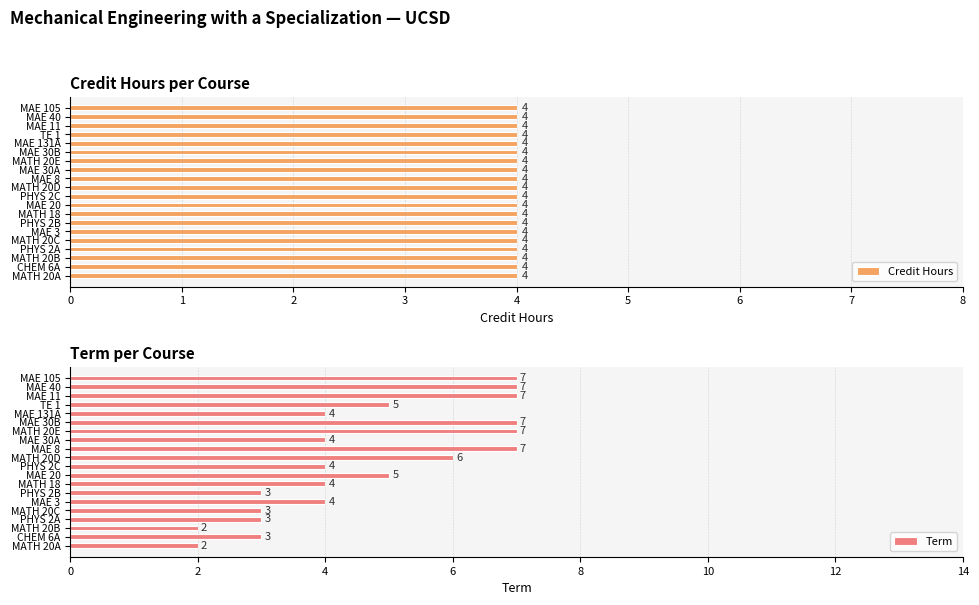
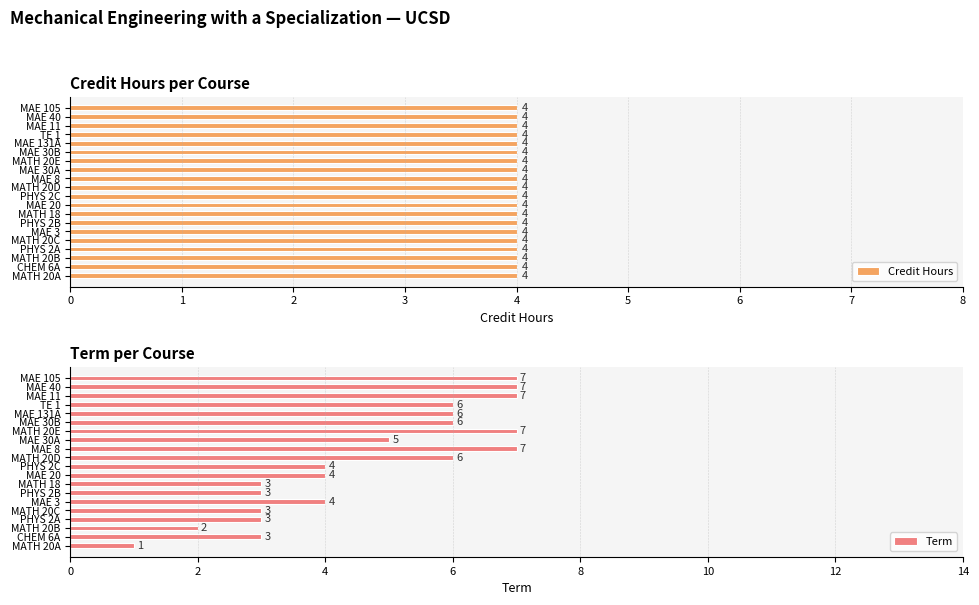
  {
    "Credit Hours per Course": {
      "MAE 105": 4,
      "MAE 40": 4,
      "MAE 11": 4,
      "TE 1": 4,
      "MAE 131A": 4,
      "MAE 30B": 4,
      "MATH 20E": 4,
      "MAE 30A": 4,
      "MAE 8": 4,
      "MATH 20D": 4,
      "PHYS 2C": 4,
      "MAE 20": 4,
      "MATH 18": 4,
      "PHYS 2B": 4,
      "MAE 3": 4,
      "MATH 20C": 4,
      "PHYS 2A": 4,
      "MATH 20B": 4,
      "CHEM 6A": 4,
      "MATH 20A": 4
    },
    "Term per Course": {
      "MAE 105": 7,
      "MAE 40": 7,
      "MAE 11": 7,
-     "TE 1": 5,
-     "MAE 131A": 4,
-     "MAE 30B": 7,
+     "TE 1": 6,
+     "MAE 131A": 6,
+     "MAE 30B": 6,
      "MATH 20E": 7,
-     "MAE 30A": 4,
+     "MAE 30A": 5,
      "MAE 8": 7,
      "MATH 20D": 6,
      "PHYS 2C": 4,
-     "MAE 20": 5,
-     "MATH 18": 4,
+     "MAE 20": 4,
+     "MATH 18": 3,
      "PHYS 2B": 3,
      "MAE 3": 4,
      "MATH 20C": 3,
      "PHYS 2A": 3,
      "MATH 20B": 2,
      "CHEM 6A": 3,
-     "MATH 20A": 2
+     "MATH 20A": 1
    }
  }
